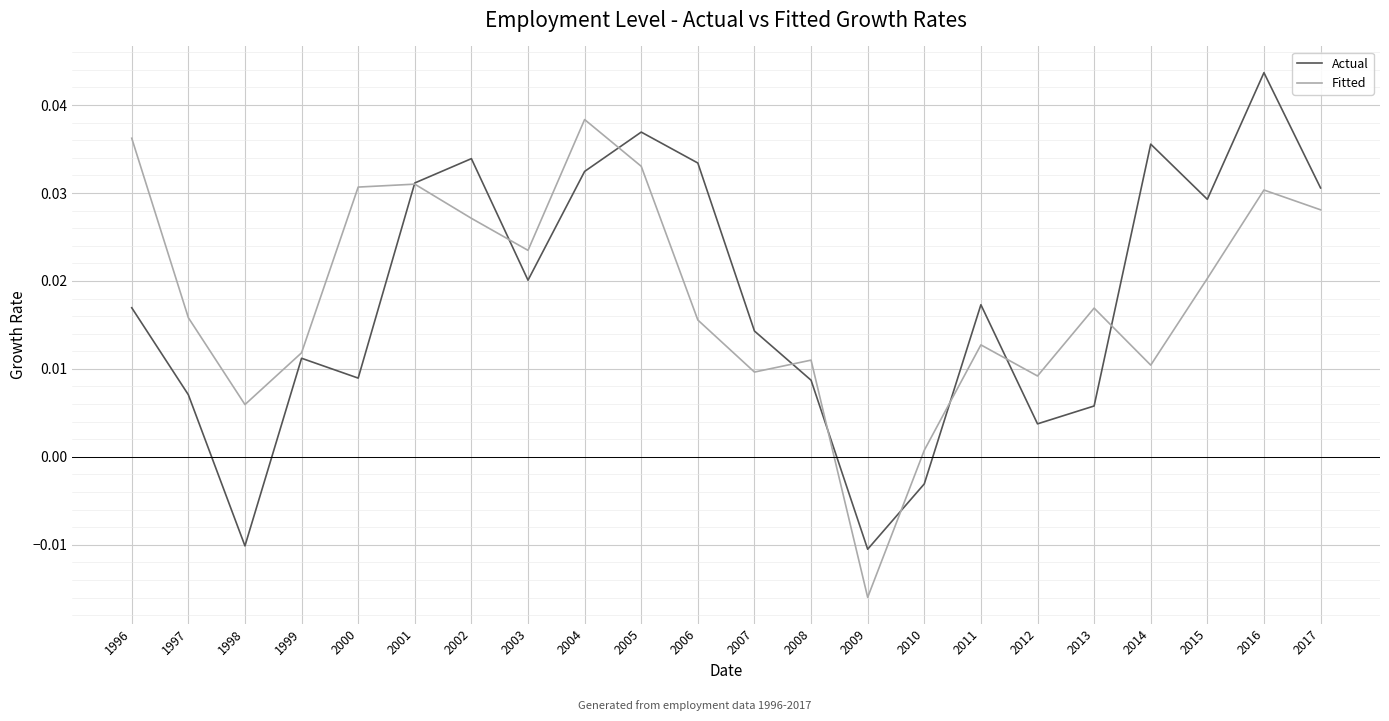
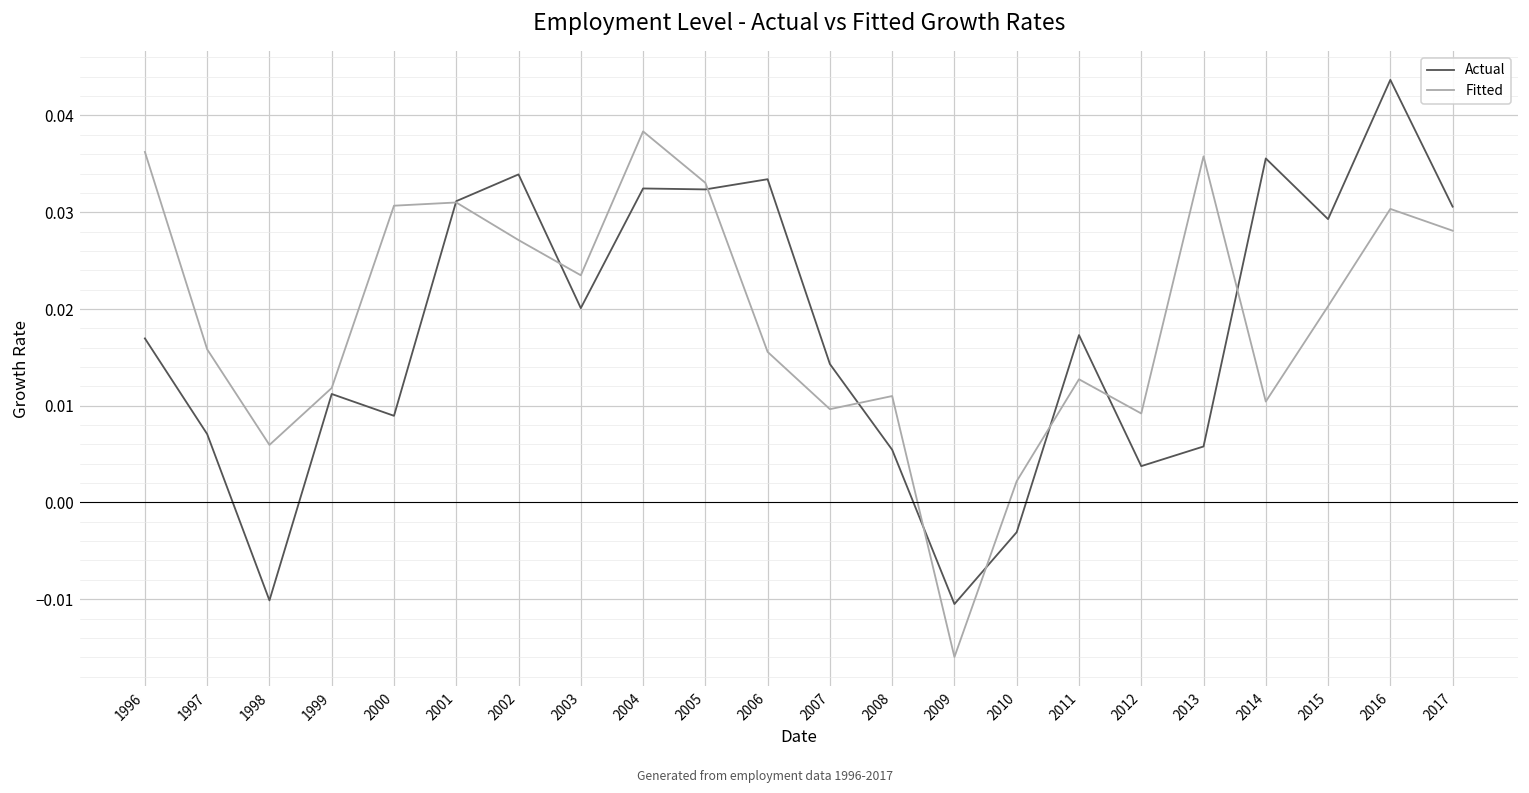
  {
    "Actual": {
      "1996": 0.017,
      "1997": 0.007,
      "1998": -0.010,
      "1999": 0.011,
      "2000": 0.009,
      "2002": 0.034,
      "2003": 0.020,
      "2004": 0.032,
-     "2005": 0.037,
+     "2005": 0.032,
      "2006": 0.033,
      "2007": 0.014,
-     "2008": 0.009,
+     "2008": 0.005,
      "2009": -0.011,
      "2010": -0.003,
      "2011": 0.017,
      "2012": 0.004,
      "2013": 0.006,
      "2014": 0.036,
      "2015": 0.029,
      "2016": 0.044,
      "2017": 0.031
    },
    "Fitted": {
      "1996": 0.036,
      "1997": 0.016,
      "1998": 0.006,
      "1999": 0.012,
      "2000": 0.031,
      "2002": 0.027,
      "2003": 0.023,
      "2004": 0.038,
      "2005": 0.033,
      "2006": 0.016,
      "2007": 0.010,
      "2008": 0.011,
      "2009": -0.016,
-     "2010": 0.001,
+     "2010": 0.002,
      "2011": 0.013,
      "2012": 0.009,
-     "2013": 0.017,
+     "2013": 0.036,
      "2014": 0.010,
      "2015": 0.020,
      "2016": 0.030,
      "2017": 0.028
    }
  }
